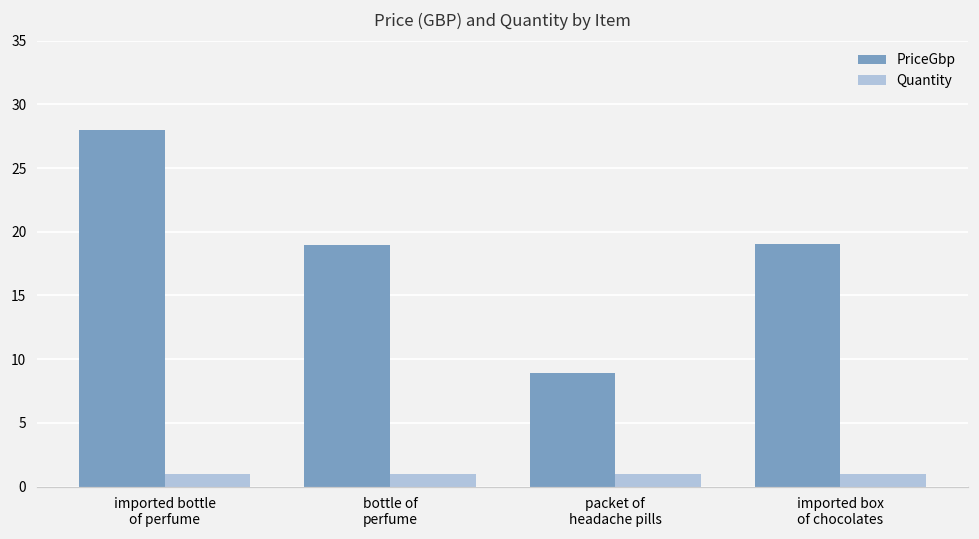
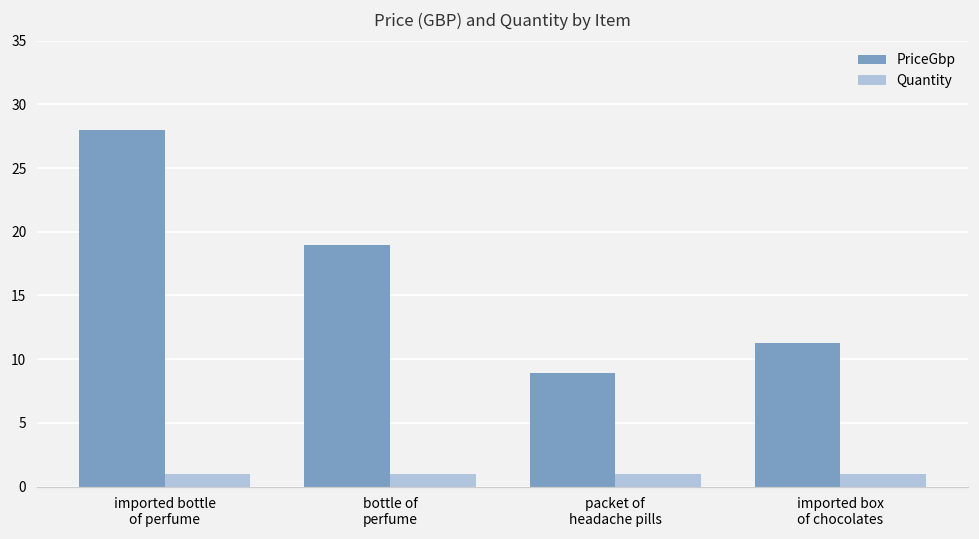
  {
    "PriceGbp": {
      "imported bottle of perfume": 28.0,
      "bottle of perfume": 19.0,
      "packet of headache pills": 8.9,
-     "imported box of chocolates": 19.0
+     "imported box of chocolates": 11.3
    },
    "Quantity": {
      "imported bottle of perfume": 1.0,
      "bottle of perfume": 1.0,
      "packet of headache pills": 1.0,
      "imported box of chocolates": 1.0
    }
  }
